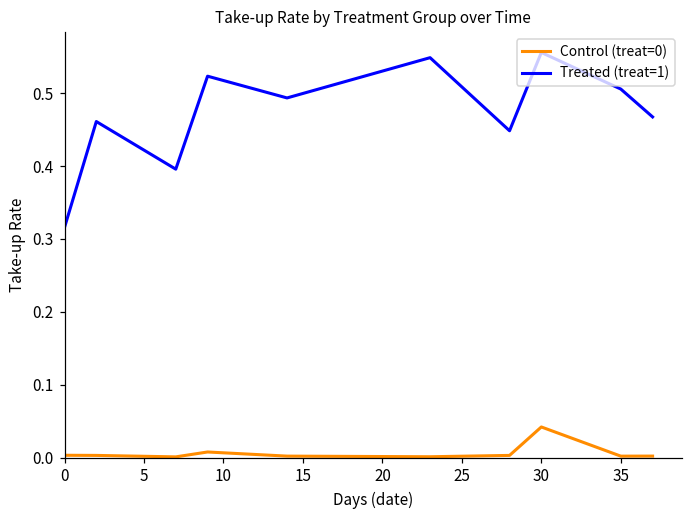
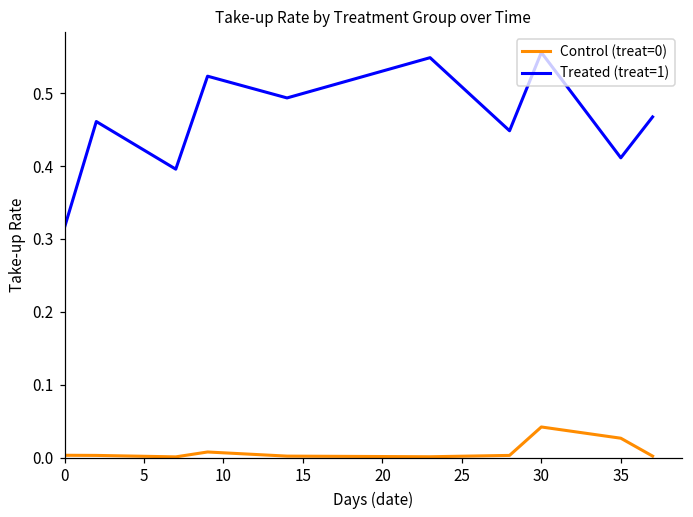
  {
    "Control (treat=0)": {
      "0": 0.00,
      "30": 0.04,
-     "35": 0.00
+     "35": 0.03
    },
    "Treated (treat=1)": {
      "0": 0.32,
-     "35": 0.51
+     "35": 0.41
    }
  }
